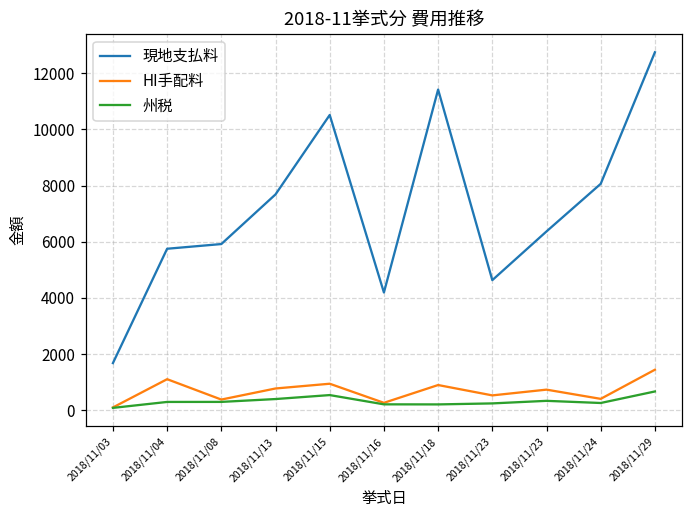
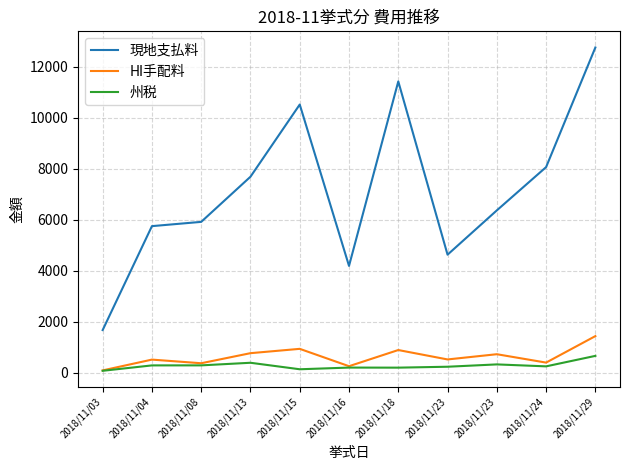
  {
    "現地支払料": {
      "2018/11/03": 1700,
      "2018/11/04": 5800,
      "2018/11/08": 5900,
      "2018/11/13": 7700,
      "2018/11/15": 10500,
      "2018/11/16": 4200,
      "2018/11/18": 11400,
      "2018/11/24": 8100,
      "2018/11/29": 12700
    },
    "HI手配料": {
-     "2018/11/04": 1100,
+     "2018/11/04": 500,
      "2018/11/13": 800,
      "2018/11/15": 900,
      "2018/11/18": 900,
      "2018/11/24": 400,
      "2018/11/29": 1400
    },
    "州税": {
      "2018/11/04": 300,
      "2018/11/13": 400,
-     "2018/11/15": 500,
+     "2018/11/15": 100,
      "2018/11/18": 200,
      "2018/11/24": 300,
      "2018/11/29": 700
    }
  }
